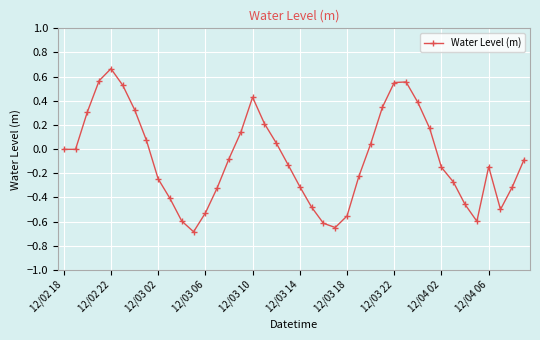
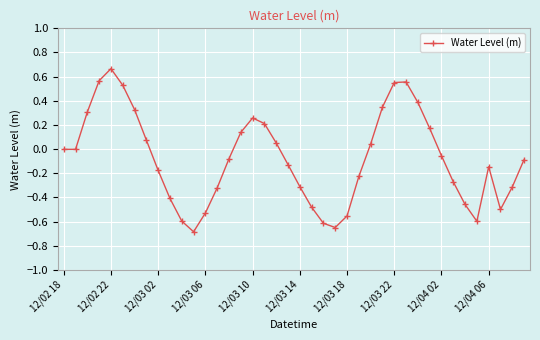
  {
    "12/02 18": 0.00,
    "12/02 22": 0.67,
-   "12/03 02": -0.25,
+   "12/03 02": -0.18,
    "12/03 06": -0.53,
-   "12/03 10": 0.43,
+   "12/03 10": 0.26,
    "12/03 14": -0.31,
    "12/03 18": -0.55,
    "12/03 22": 0.55,
-   "12/04 02": -0.15,
+   "12/04 02": -0.05,
    "12/04 06": -0.15
  }
